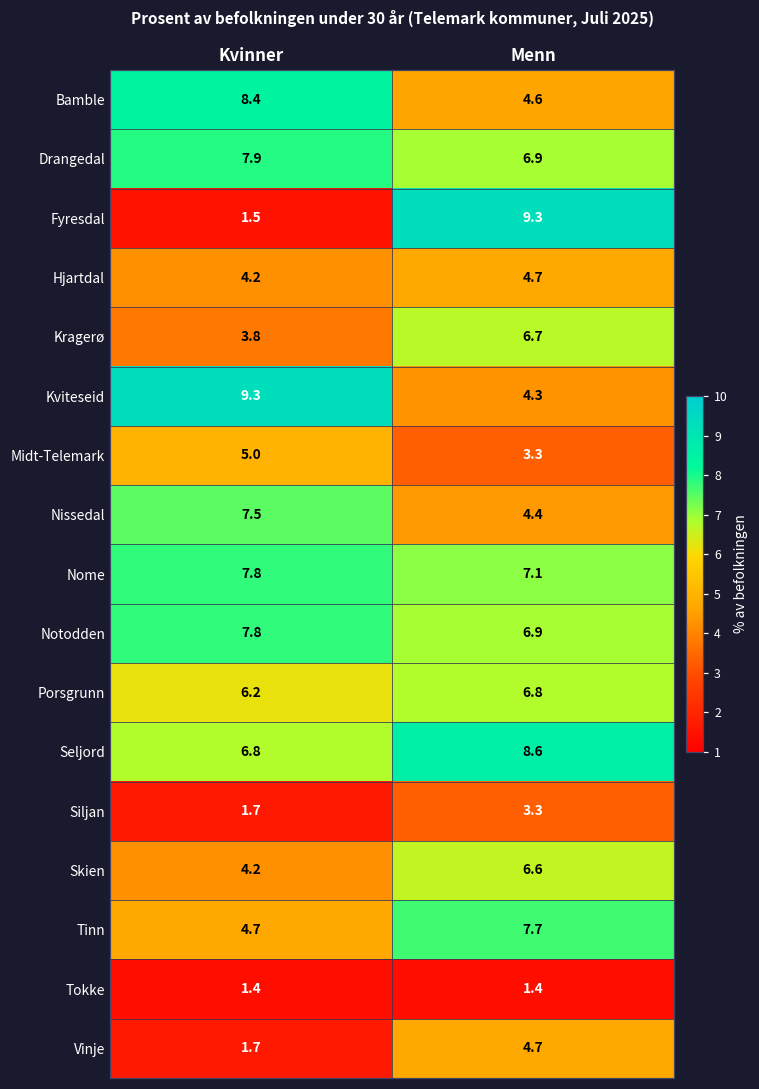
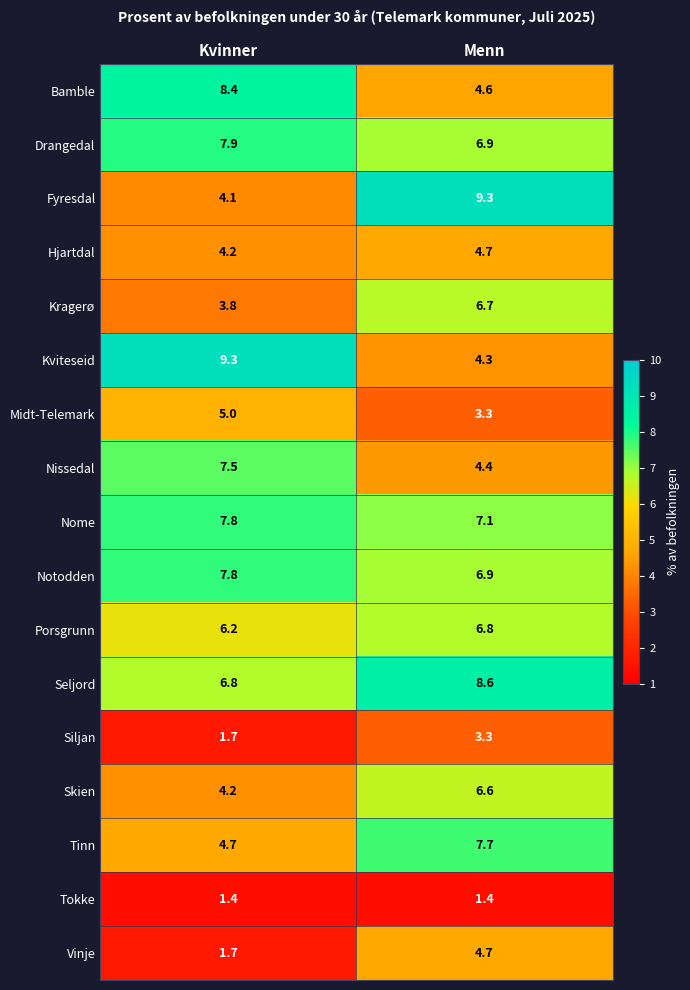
  {
    "Bamble": {
      "Kvinner": 8.4,
      "Menn": 4.6
    },
    "Drangedal": {
      "Kvinner": 7.9,
      "Menn": 6.9
    },
    "Fyresdal": {
-     "Kvinner": 1.5,
+     "Kvinner": 4.1,
      "Menn": 9.3
    },
    "Hjartdal": {
      "Kvinner": 4.2,
      "Menn": 4.7
    },
    "Kragerø": {
      "Kvinner": 3.8,
      "Menn": 6.7
    },
    "Kviteseid": {
      "Kvinner": 9.3,
      "Menn": 4.3
    },
    "Midt-Telemark": {
      "Kvinner": 5.0,
      "Menn": 3.3
    },
    "Nissedal": {
      "Kvinner": 7.5,
      "Menn": 4.4
    },
    "Nome": {
      "Kvinner": 7.8,
      "Menn": 7.1
    },
    "Notodden": {
      "Kvinner": 7.8,
      "Menn": 6.9
    },
    "Porsgrunn": {
      "Kvinner": 6.2,
      "Menn": 6.8
    },
    "Seljord": {
      "Kvinner": 6.8,
      "Menn": 8.6
    },
    "Siljan": {
      "Kvinner": 1.7,
      "Menn": 3.3
    },
    "Skien": {
      "Kvinner": 4.2,
      "Menn": 6.6
    },
    "Tinn": {
      "Kvinner": 4.7,
      "Menn": 7.7
    },
    "Tokke": {
      "Kvinner": 1.4,
      "Menn": 1.4
    },
    "Vinje": {
      "Kvinner": 1.7,
      "Menn": 4.7
    }
  }
